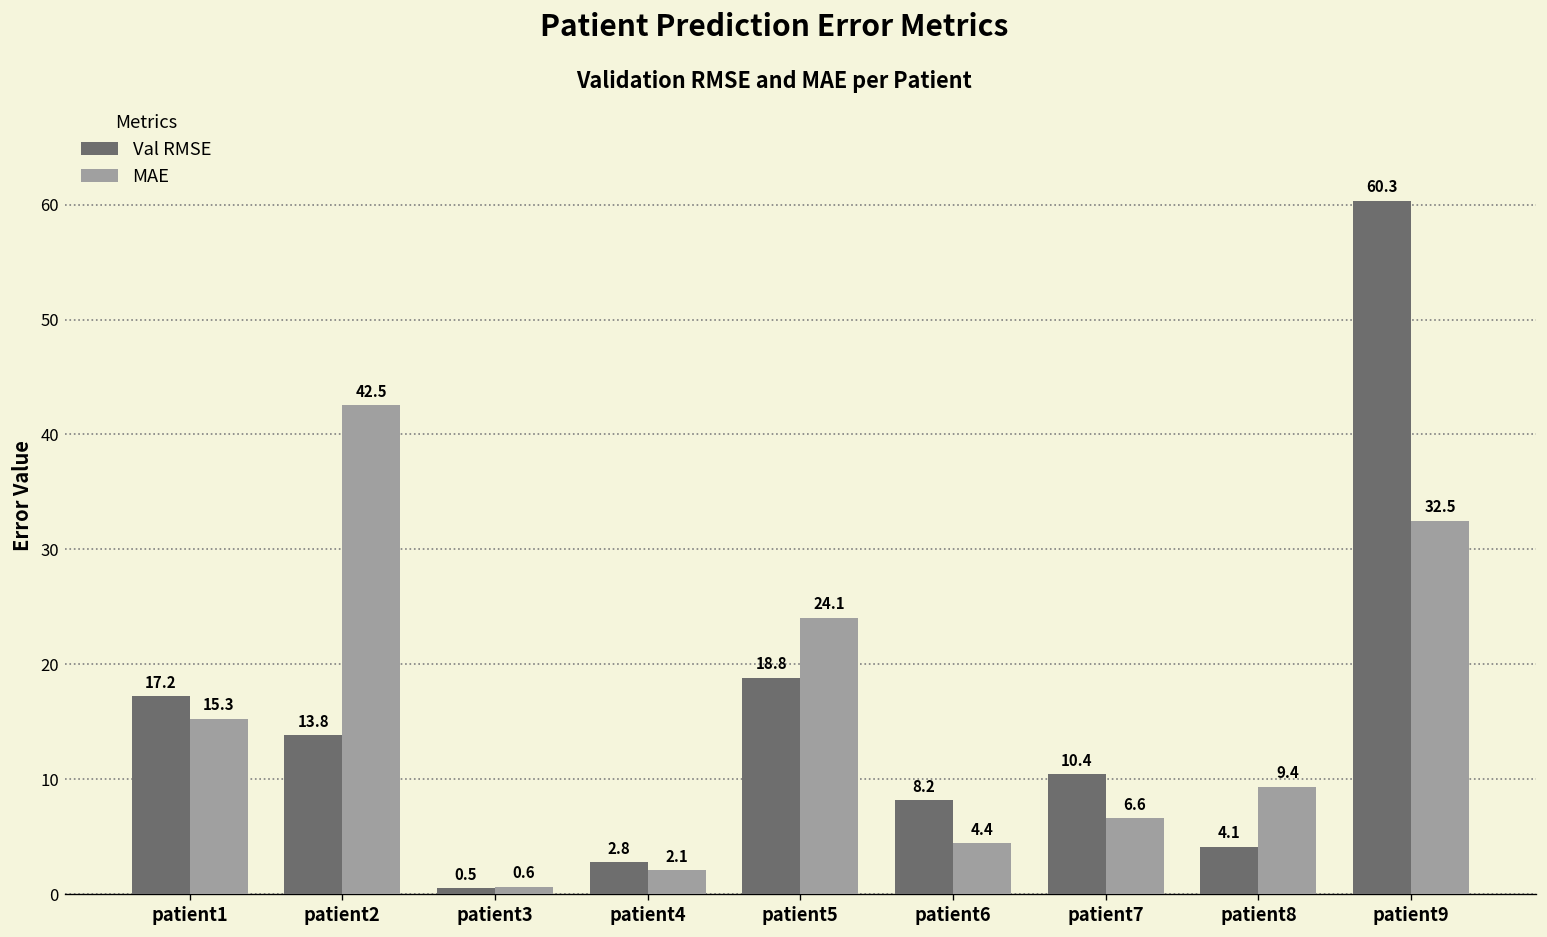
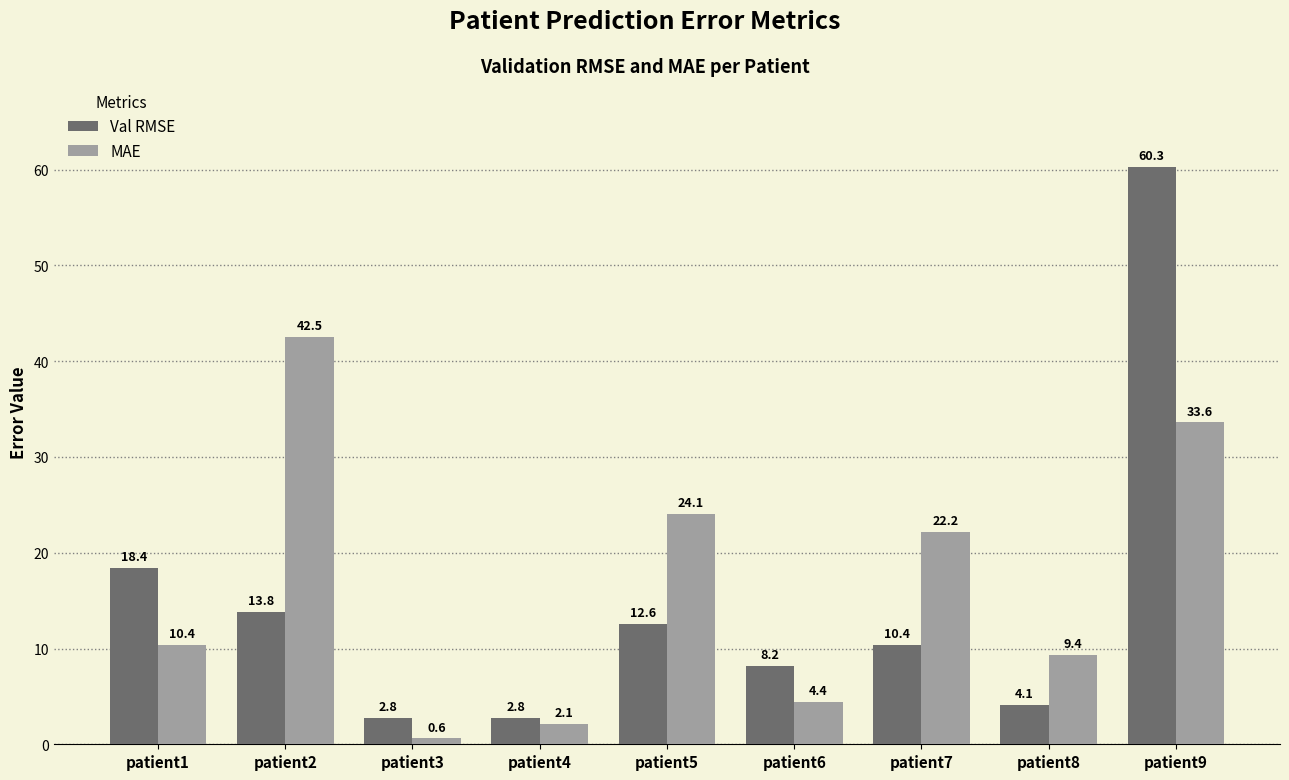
  {
    "Val RMSE": {
-     "patient1": 17.2,
+     "patient1": 18.4,
      "patient2": 13.8,
-     "patient3": 0.5,
+     "patient3": 2.8,
      "patient4": 2.8,
-     "patient5": 18.8,
+     "patient5": 12.6,
      "patient6": 8.2,
      "patient7": 10.4,
      "patient8": 4.1,
      "patient9": 60.3
    },
    "MAE": {
-     "patient1": 15.3,
+     "patient1": 10.4,
      "patient2": 42.5,
      "patient3": 0.6,
      "patient4": 2.1,
      "patient5": 24.1,
      "patient6": 4.4,
-     "patient7": 6.6,
+     "patient7": 22.2,
      "patient8": 9.4,
-     "patient9": 32.5
+     "patient9": 33.6
    }
  }
